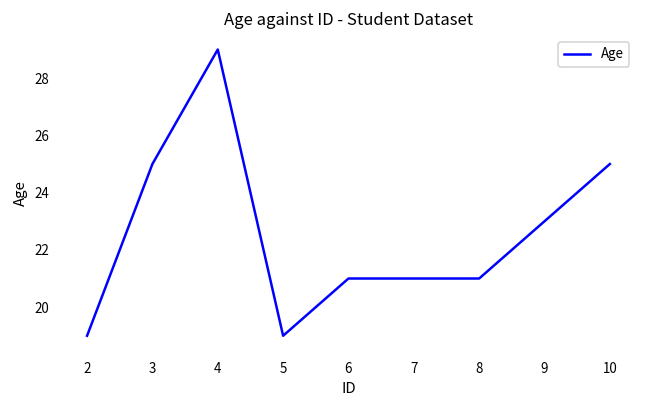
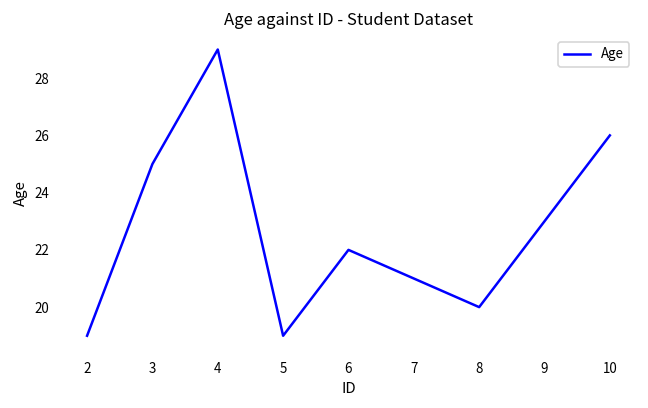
  {
    "2": 19,
    "3": 25,
    "4": 29,
    "5": 19,
-   "6": 21,
+   "6": 22,
    "7": 21,
-   "8": 21,
+   "8": 20,
    "9": 23,
-   "10": 25
+   "10": 26
  }
